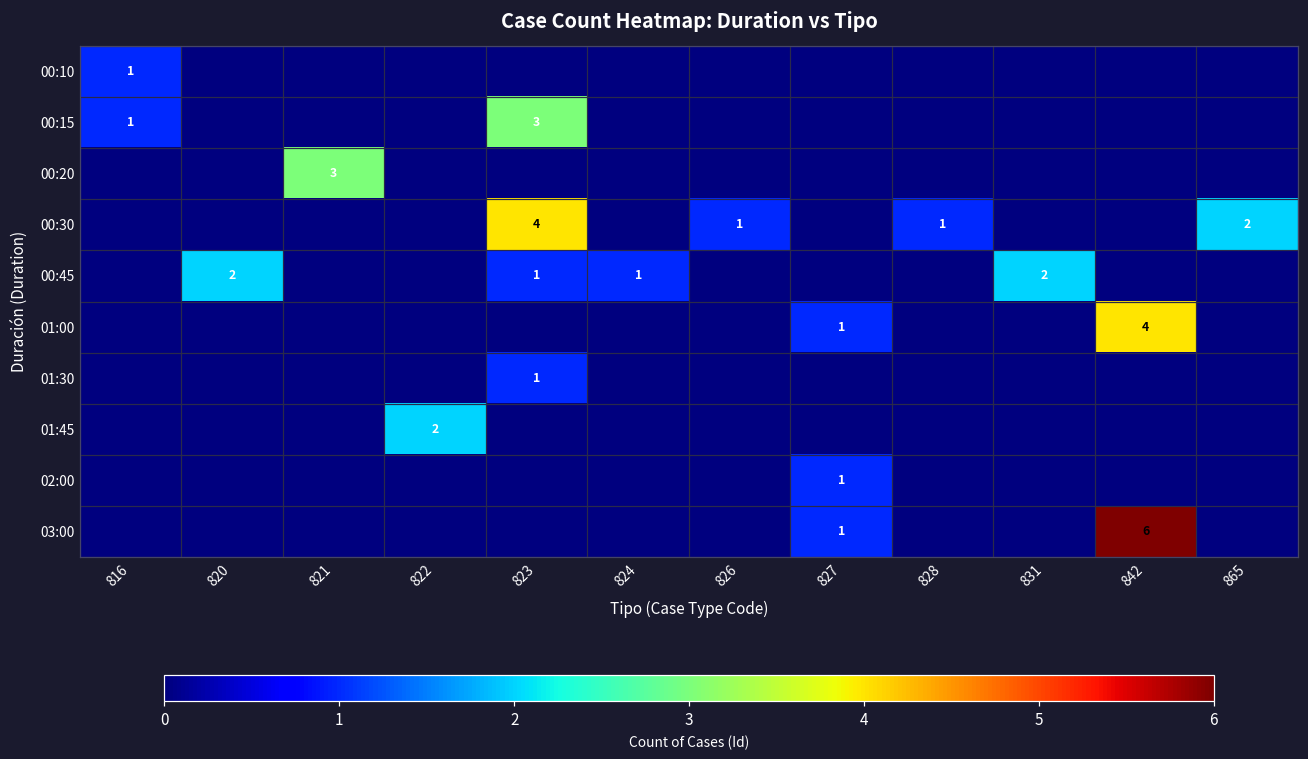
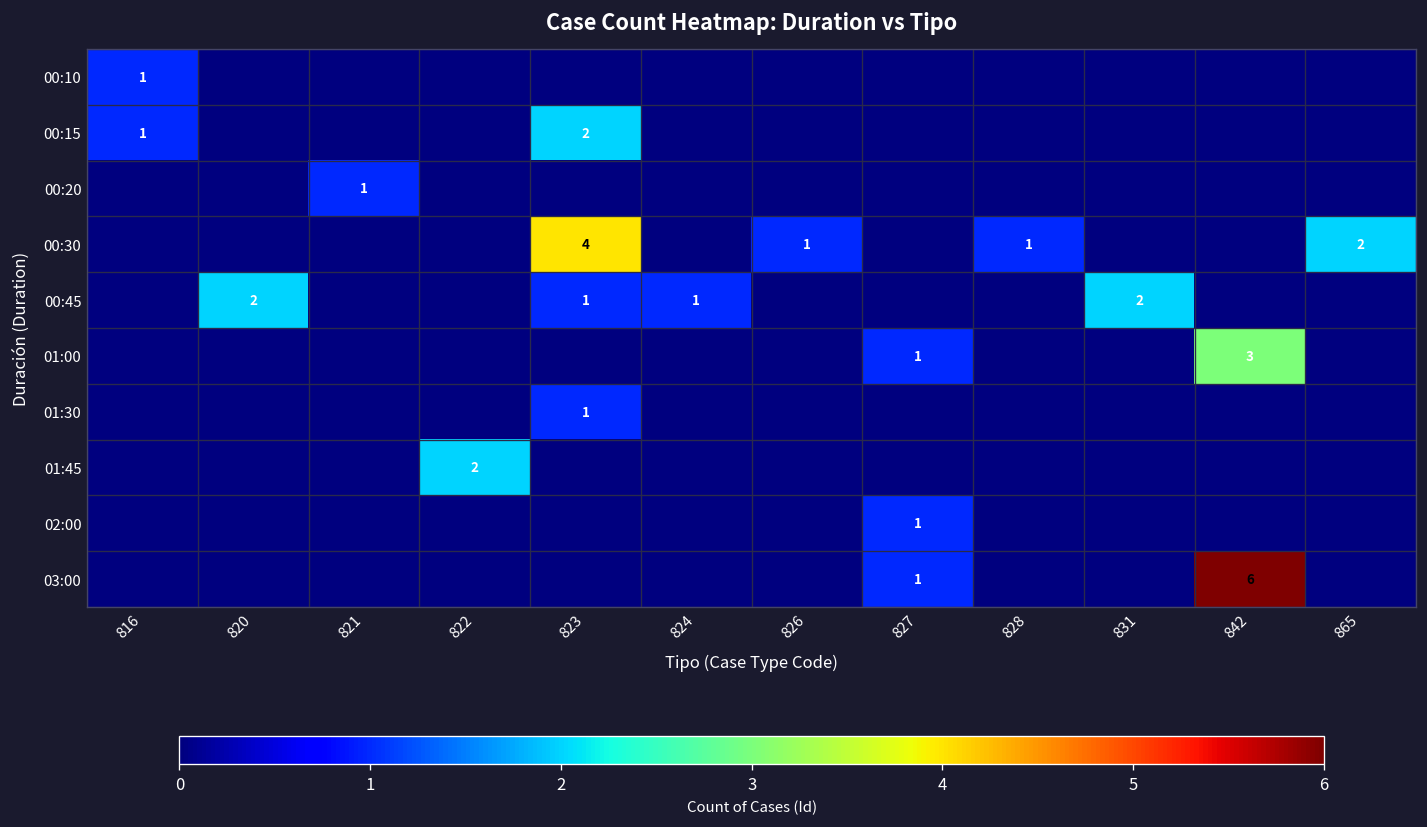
  {
    "00:10": {
      "816": 1
    },
    "00:15": {
      "816": 1,
-     "823": 3
+     "823": 2
    },
    "00:20": {
-     "821": 3
+     "821": 1
    },
    "00:30": {
      "823": 4,
      "826": 1,
      "828": 1,
      "865": 2
    },
    "00:45": {
      "820": 2,
      "823": 1,
      "824": 1,
      "831": 2
    },
    "01:00": {
      "827": 1,
-     "842": 4
+     "842": 3
    },
    "01:30": {
      "823": 1
    },
    "01:45": {
      "822": 2
    },
    "02:00": {
      "827": 1
    },
    "03:00": {
      "827": 1,
      "842": 6
    }
  }
